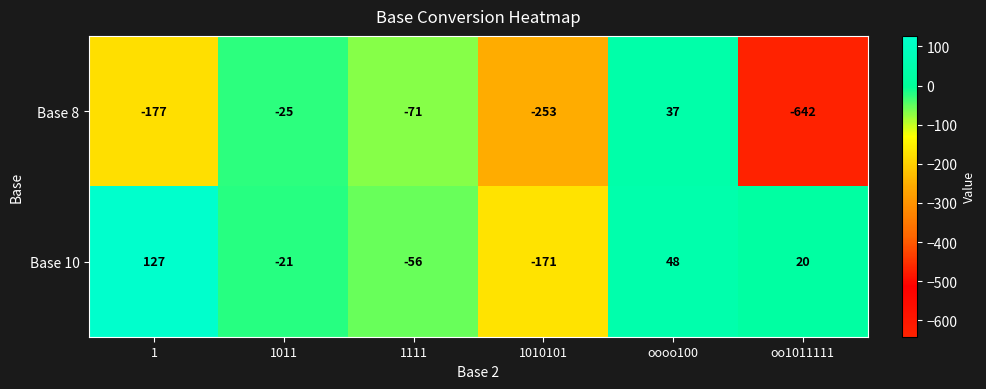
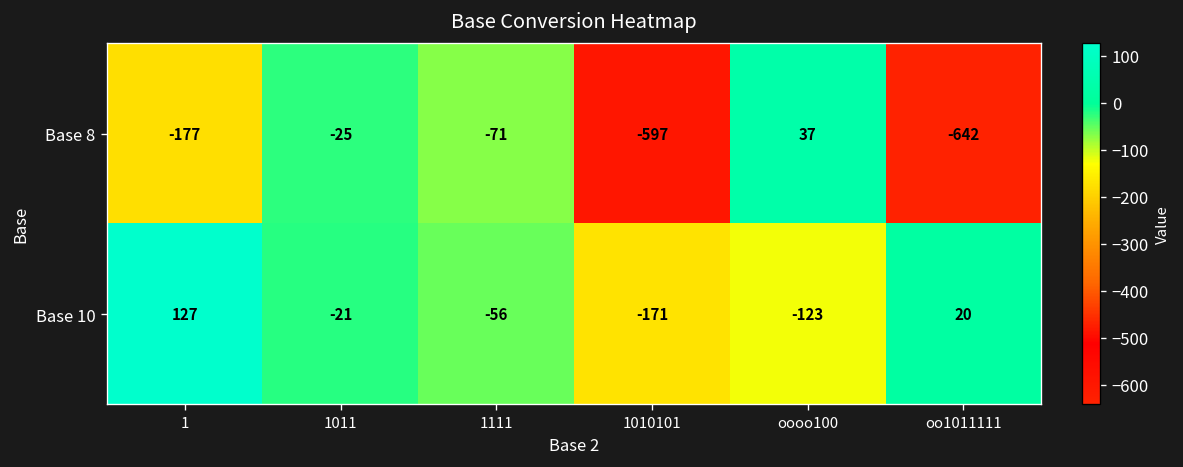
  {
    "Base 8": {
      "1": -177,
      "1011": -25,
      "1111": -71,
-     "1010101": -253,
+     "1010101": -597,
      "oooo100": 37,
      "oo1011111": -642
    },
    "Base 10": {
      "1": 127,
      "1011": -21,
      "1111": -56,
      "1010101": -171,
-     "oooo100": 48,
+     "oooo100": -123,
      "oo1011111": 20
    }
  }
